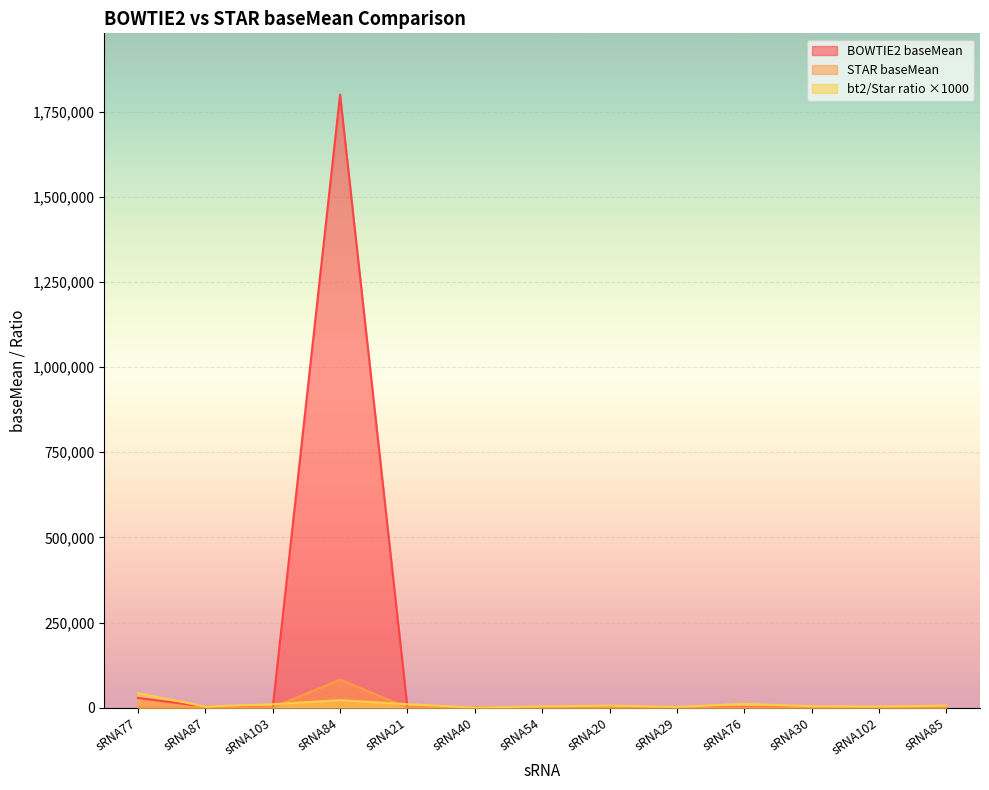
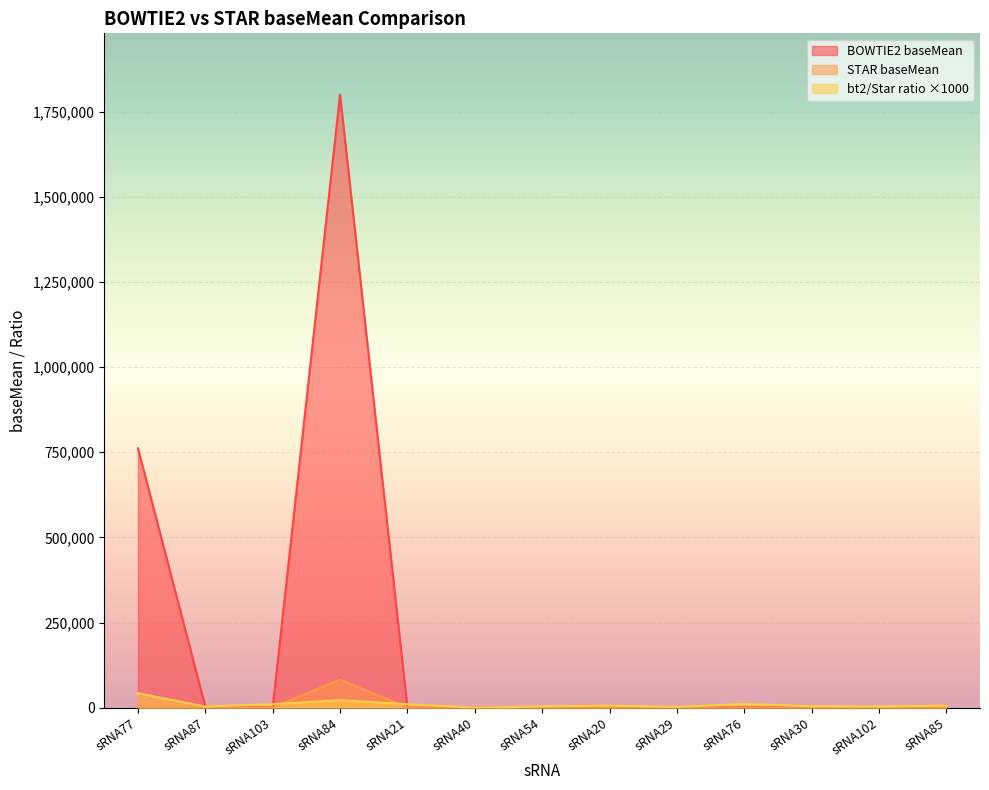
  {
    "BOWTIE2 baseMean": {
-     "sRNA77": "30,000",
+     "sRNA77": "760,000",
      "sRNA84": "1,800,000"
    }
  }
